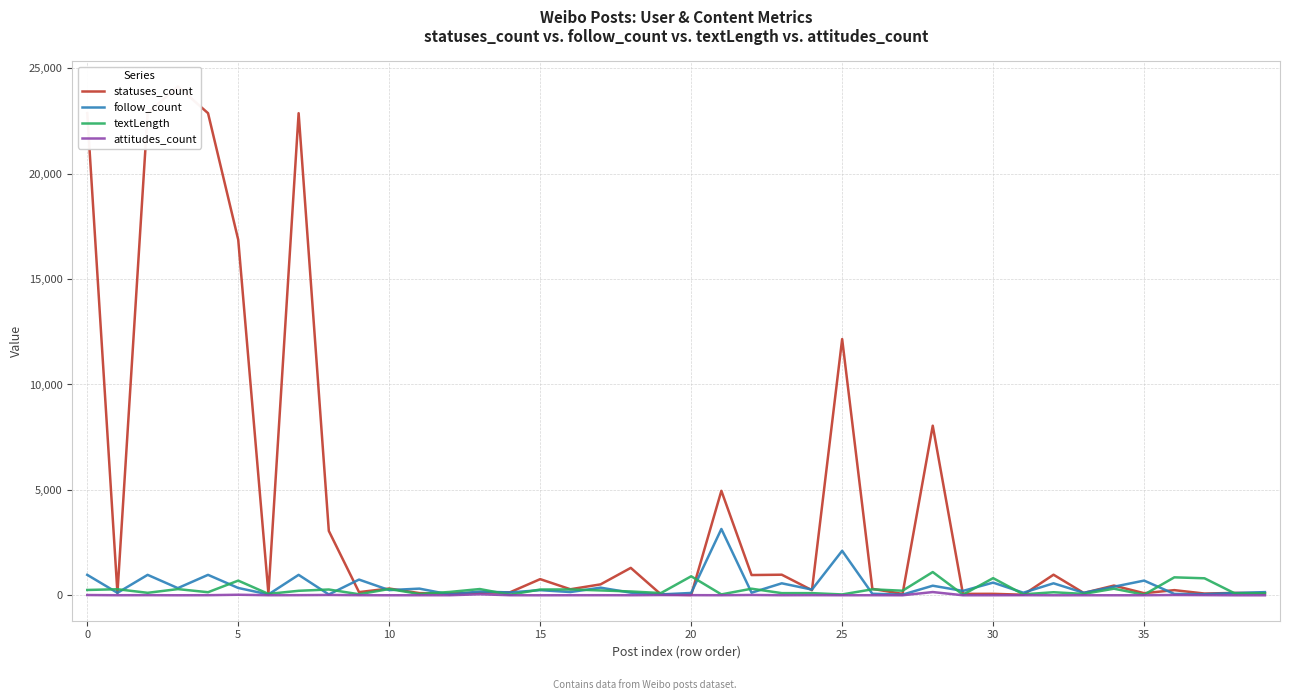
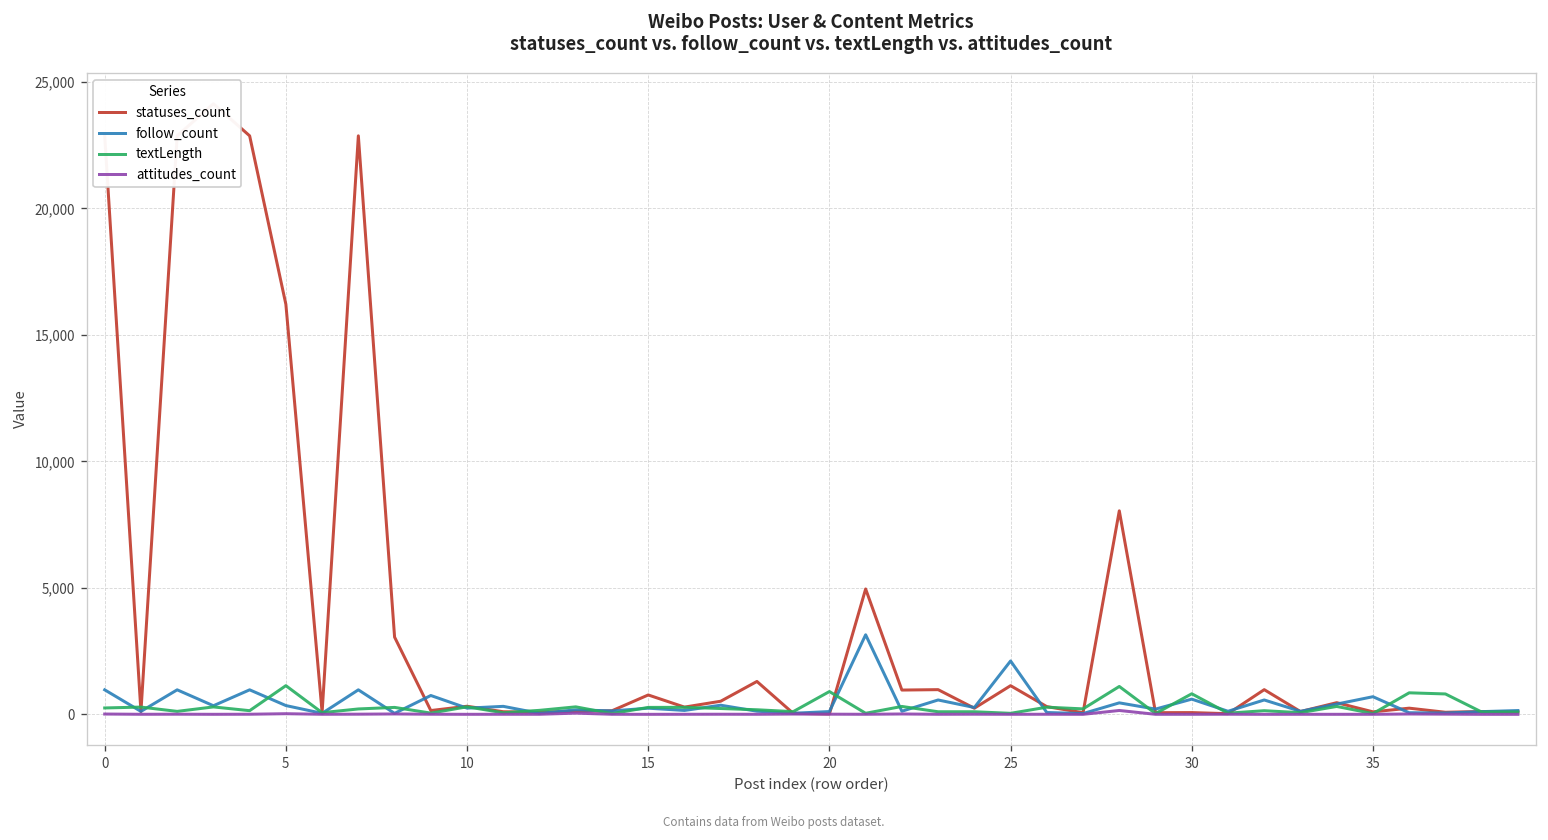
  {
    "statuses_count": {
-     "5": "16,900",
+     "5": "16,200",
      "15": "800",
-     "25": "12,200"
+     "25": "1,100"
    },
    "follow_count": {
      "0": "1,000",
      "5": "300",
      "25": "2,100",
      "30": "600",
      "35": "700"
    },
    "textLength": {
      "0": "300",
-     "5": "700",
+     "5": "1,100",
      "20": "900",
      "30": "800"
    },
    "attitudes_count": {
      "0": "0",
      "5": "0",
      "10": "0",
      "15": "0"
    }
  }
